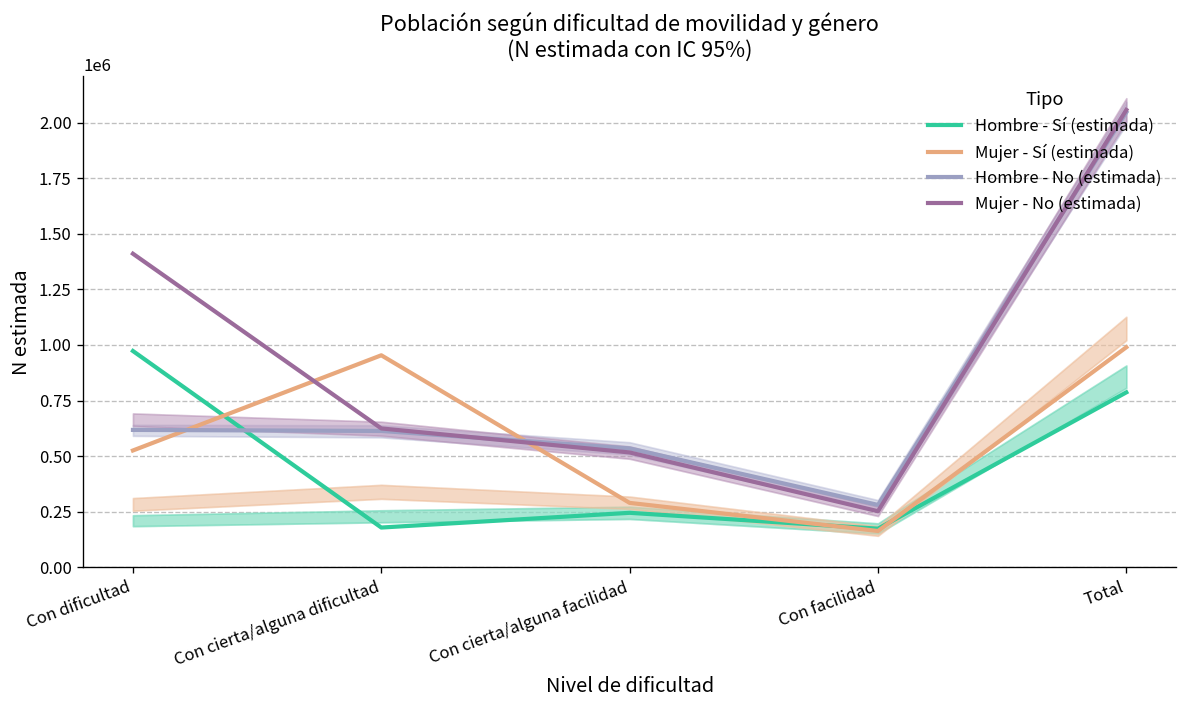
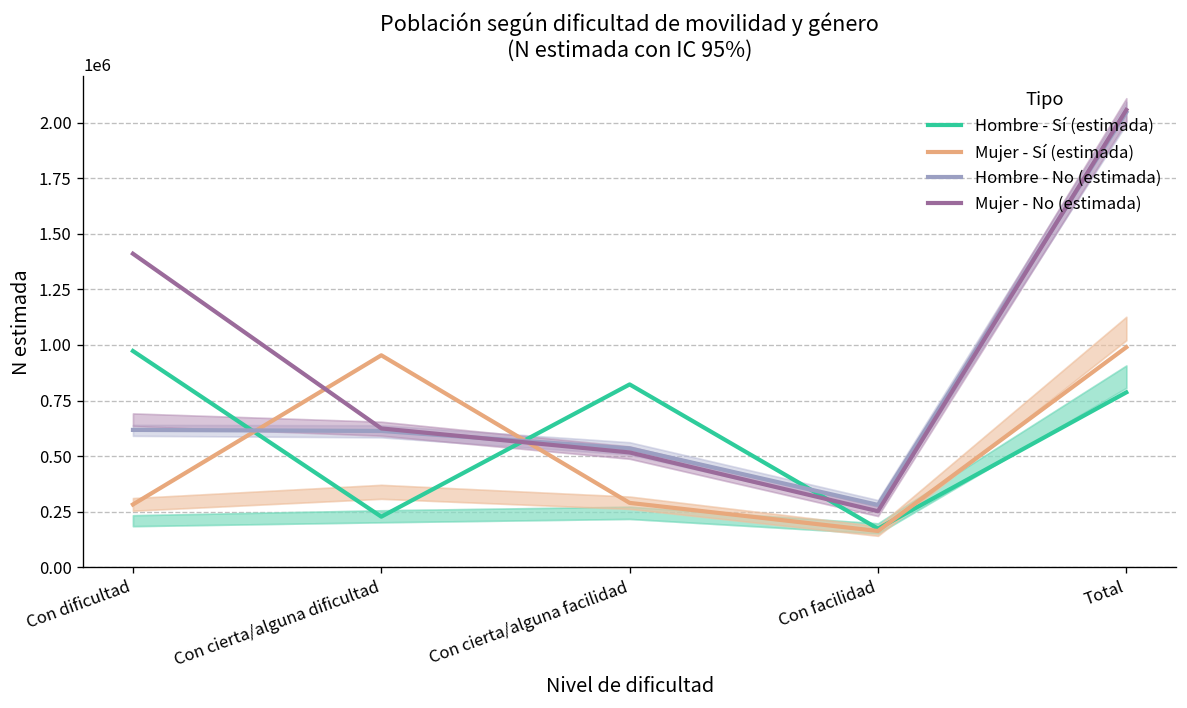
  {
    "Hombre - Sí (estimada)": {
      "Con dificultad": 970000,
-     "Con cierta/alguna dificultad": 180000,
-     "Con cierta/alguna facilidad": 250000,
+     "Con cierta/alguna dificultad": 230000,
+     "Con cierta/alguna facilidad": 820000,
      "Total": 790000
    },
    "Mujer - Sí (estimada)": {
-     "Con dificultad": 530000,
+     "Con dificultad": 280000,
      "Con cierta/alguna dificultad": 950000,
      "Con cierta/alguna facilidad": 290000,
      "Total": 990000
    },
    "Mujer - No (estimada)": {
      "Con dificultad": 1410000,
      "Con cierta/alguna facilidad": 520000,
      "Con facilidad": 250000
    }
  }
